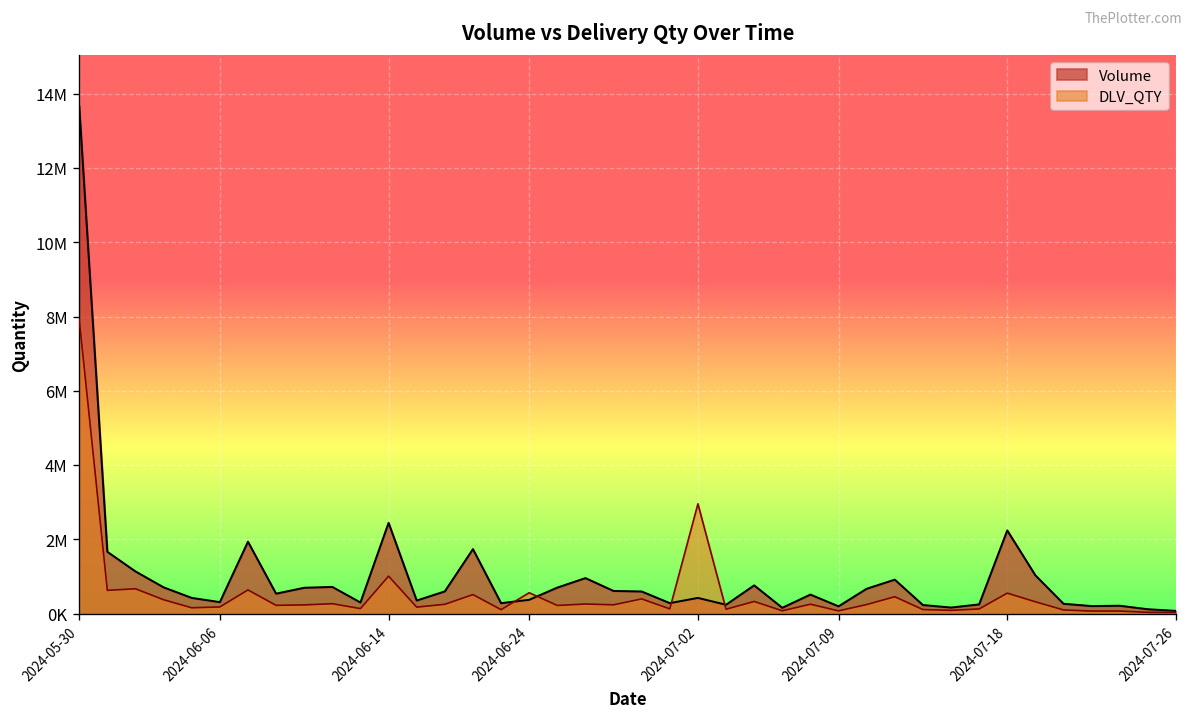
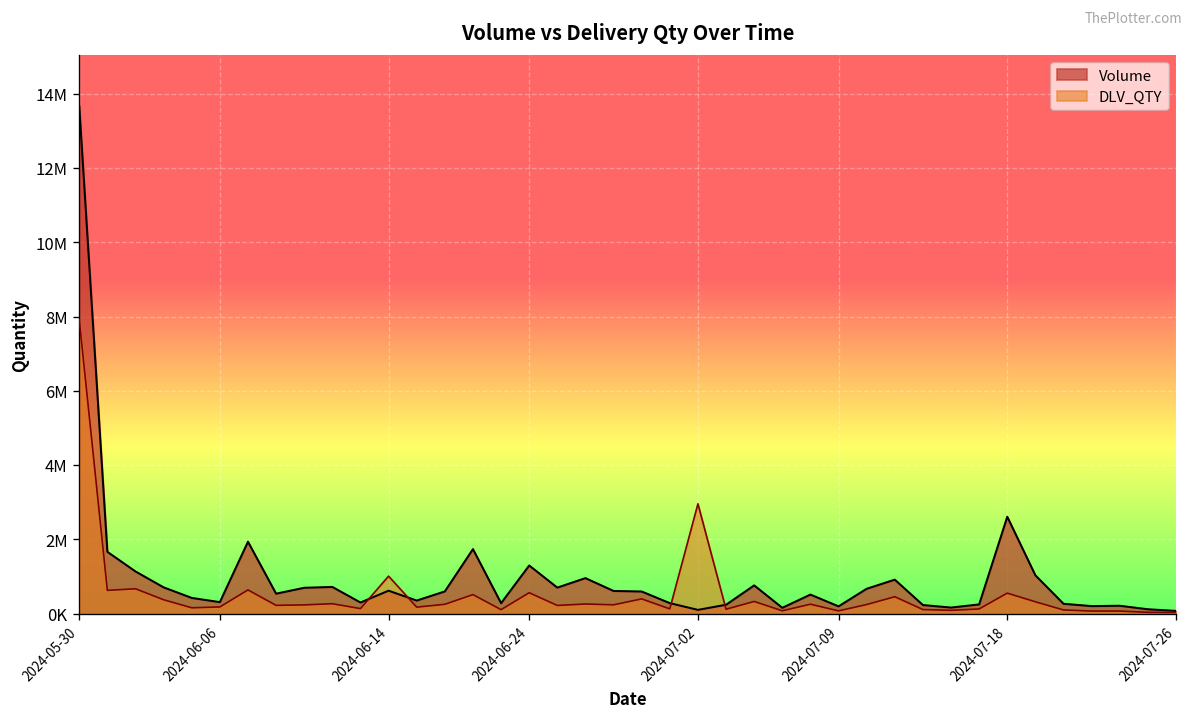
  {
    "Volume": {
      "2024-05-30": 13700000,
      "2024-06-06": 300000,
-     "2024-06-14": 2400000,
-     "2024-06-24": 400000,
-     "2024-07-02": 400000,
+     "2024-06-14": 600000,
+     "2024-06-24": 1300000,
+     "2024-07-02": 100000,
      "2024-07-09": 200000,
-     "2024-07-18": 2200000
+     "2024-07-18": 2600000
    },
    "DLV_QTY": {
      "2024-05-30": 7900000,
      "2024-06-06": 200000,
      "2024-06-14": 1000000,
      "2024-06-24": 600000,
      "2024-07-02": 3000000,
      "2024-07-09": 100000,
      "2024-07-18": 600000
    }
  }
